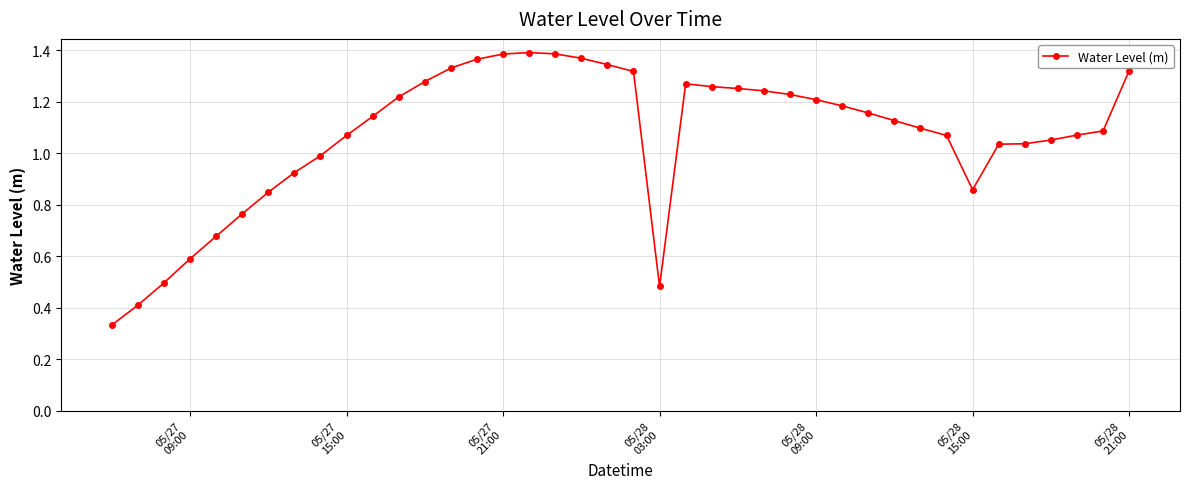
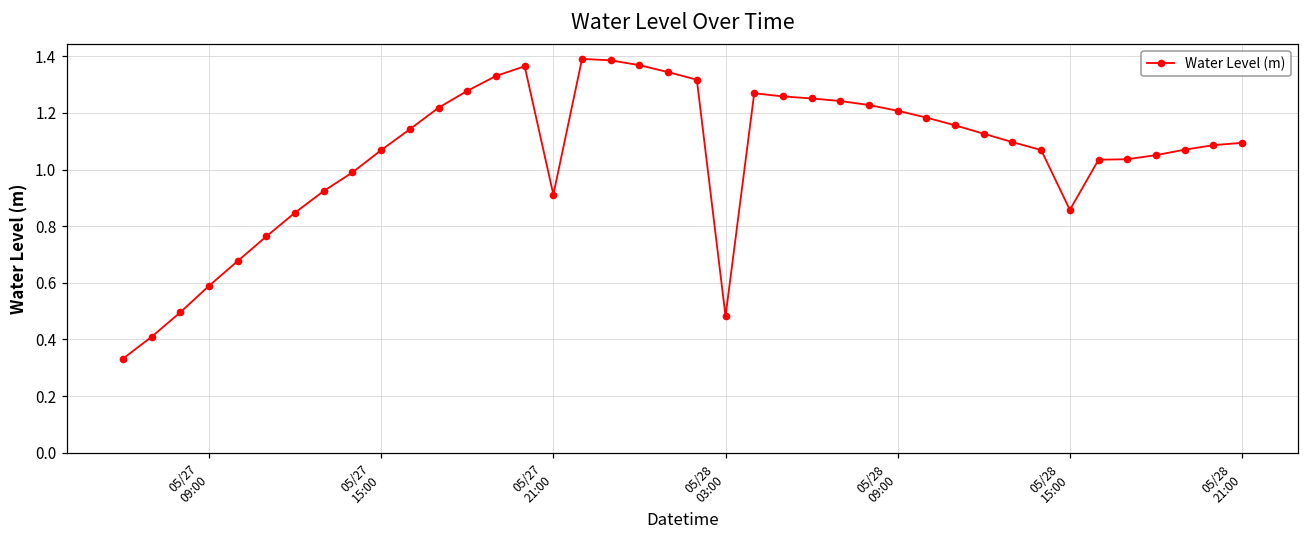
  {
    "05/27 09:00": 0.59,
    "05/27 15:00": 1.07,
-   "05/27 21:00": 1.38,
+   "05/27 21:00": 0.91,
    "05/28 03:00": 0.48,
    "05/28 09:00": 1.21,
    "05/28 15:00": 0.86,
-   "05/28 21:00": 1.32
+   "05/28 21:00": 1.09
  }
